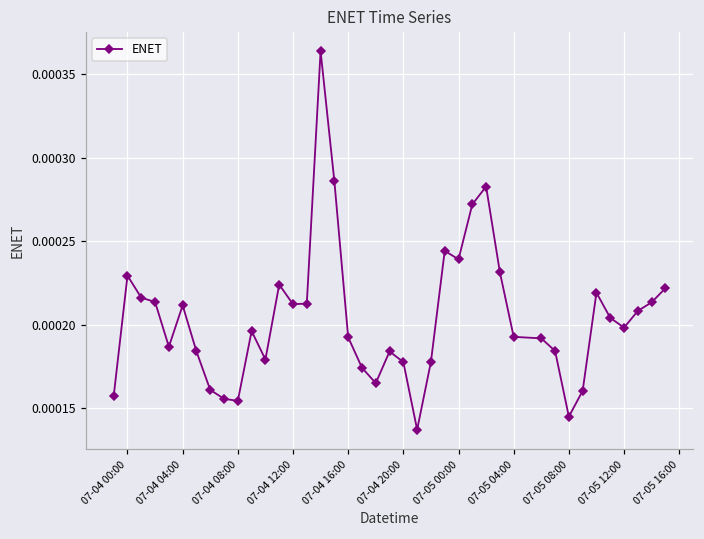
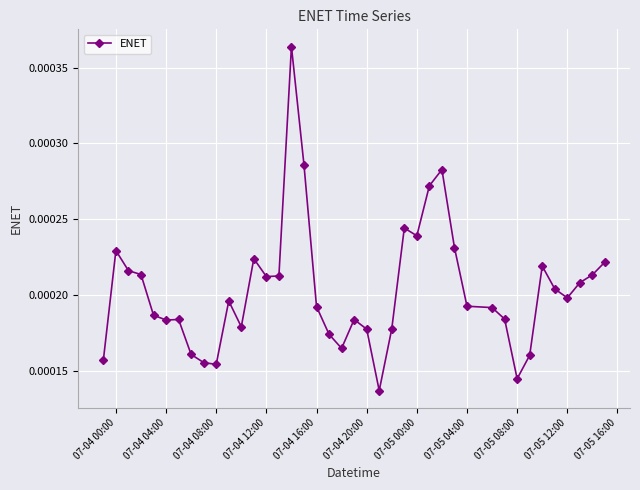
  {
    "07-04 00:00": 0.000229,
-   "07-04 04:00": 0.000212,
+   "07-04 04:00": 0.000184,
    "07-04 08:00": 0.000154,
    "07-04 12:00": 0.000212,
    "07-04 16:00": 0.000193,
    "07-04 20:00": 0.000178,
    "07-05 00:00": 0.000239,
    "07-05 04:00": 0.000193,
    "07-05 08:00": 0.000145,
    "07-05 12:00": 0.000198
  }
